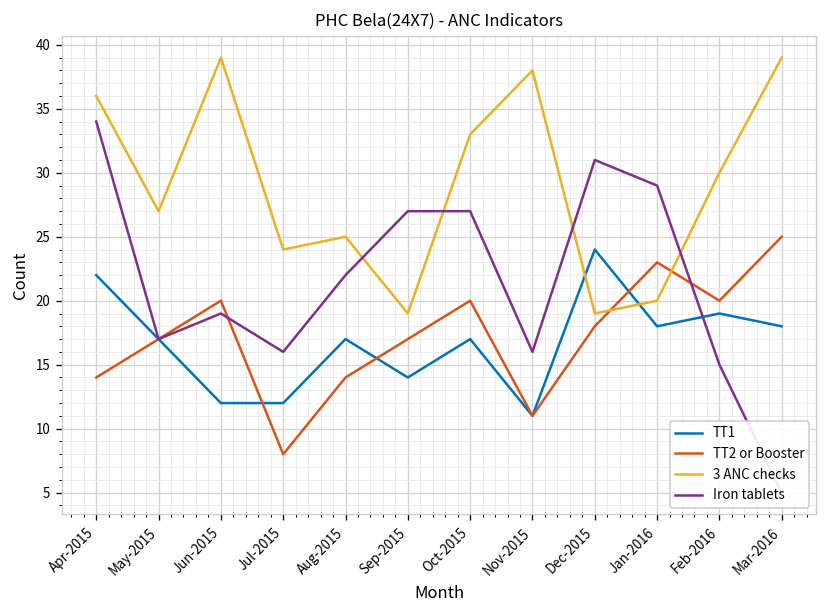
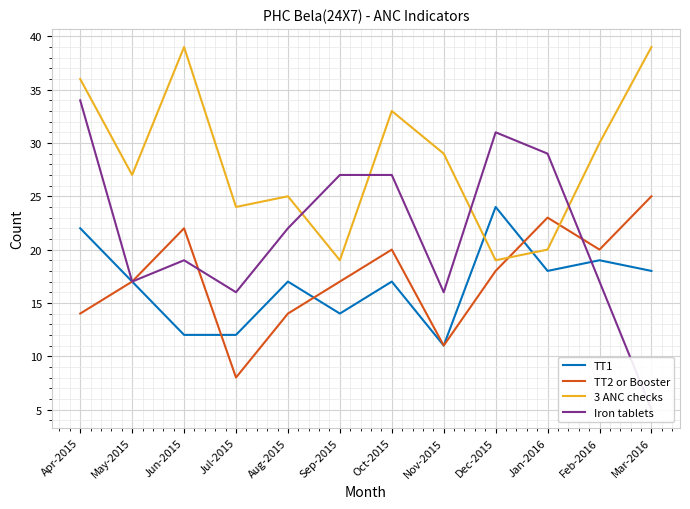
  {
    "TT1": {
      "Apr-2015": 22,
      "Jun-2015": 12,
      "Jul-2015": 12,
      "Aug-2015": 17,
      "Sep-2015": 14,
      "Oct-2015": 17,
      "Dec-2015": 24,
      "Jan-2016": 18,
      "Feb-2016": 19,
      "Mar-2016": 18
    },
    "TT2 or Booster": {
      "Apr-2015": 14,
-     "Jun-2015": 20,
+     "Jun-2015": 22,
      "Jul-2015": 8,
      "Aug-2015": 14,
      "Sep-2015": 17,
      "Oct-2015": 20,
      "Dec-2015": 18,
      "Jan-2016": 23,
      "Feb-2016": 20,
      "Mar-2016": 25
    },
    "3 ANC checks": {
      "Apr-2015": 36,
      "May-2015": 27,
      "Jun-2015": 39,
      "Jul-2015": 24,
      "Aug-2015": 25,
      "Sep-2015": 19,
      "Oct-2015": 33,
-     "Nov-2015": 38,
+     "Nov-2015": 29,
      "Dec-2015": 19,
      "Jan-2016": 20,
      "Feb-2016": 30,
      "Mar-2016": 39
    },
    "Iron tablets": {
      "Apr-2015": 34,
      "Jun-2015": 19,
      "Jul-2015": 16,
      "Aug-2015": 22,
      "Sep-2015": 27,
      "Oct-2015": 27,
      "Nov-2015": 16,
      "Dec-2015": 31,
      "Jan-2016": 29,
-     "Feb-2016": 15
+     "Feb-2016": 17
    }
  }
